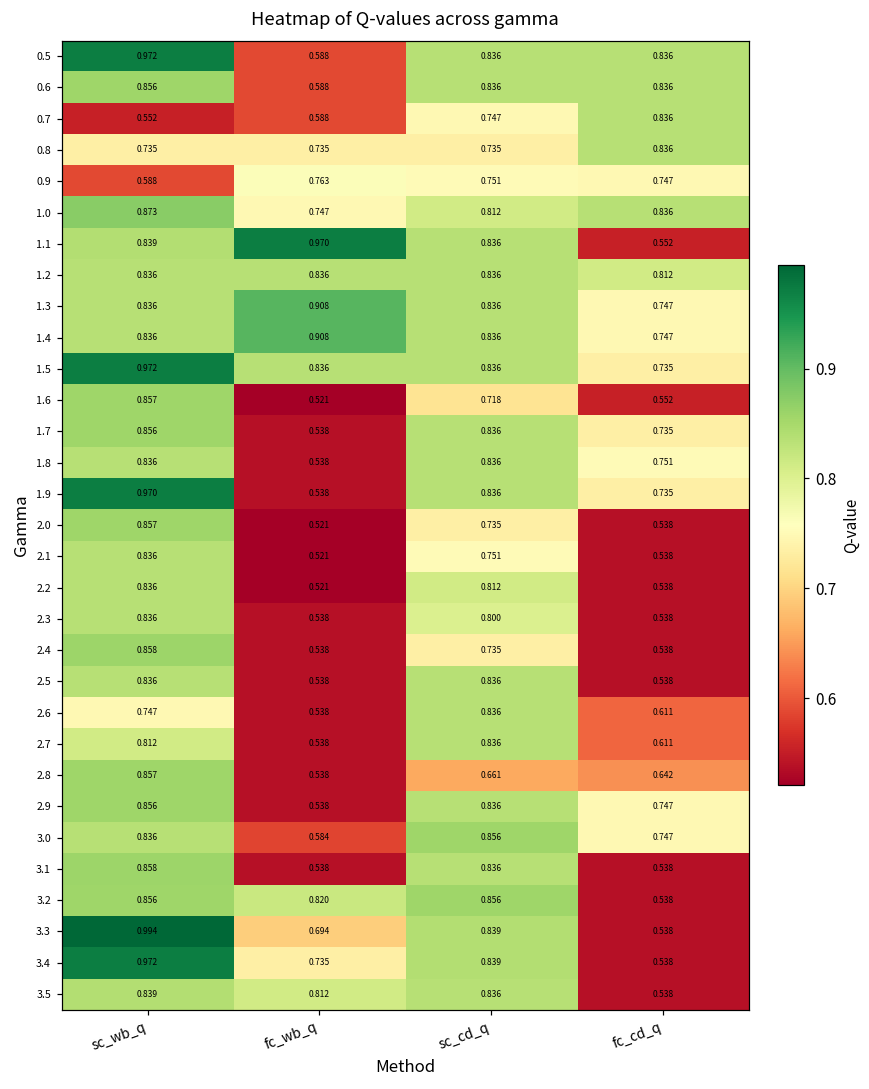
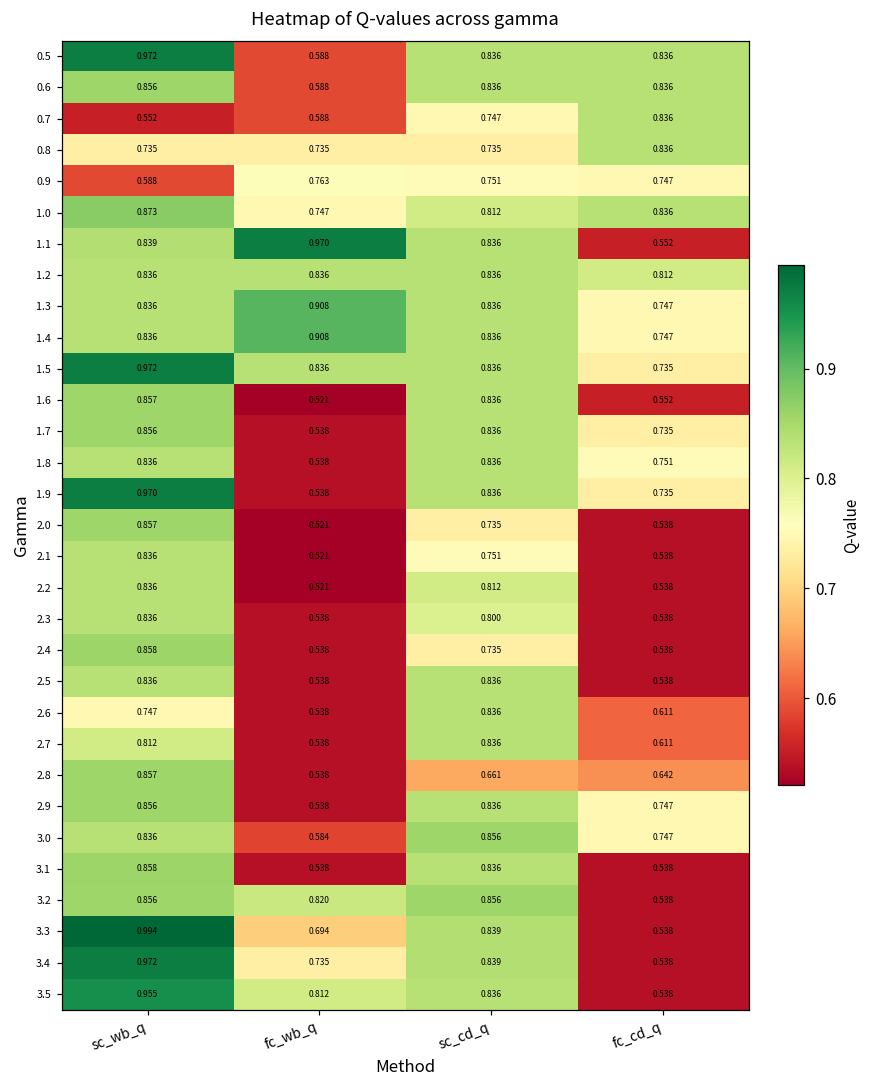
  {
    "0.5": {
      "sc_wb_q": 0.972,
      "fc_wb_q": 0.588,
      "sc_cd_q": 0.836,
      "fc_cd_q": 0.836
    },
    "0.6": {
      "sc_wb_q": 0.856,
      "fc_wb_q": 0.588,
      "sc_cd_q": 0.836,
      "fc_cd_q": 0.836
    },
    "0.7": {
      "sc_wb_q": 0.552,
      "fc_wb_q": 0.588,
      "sc_cd_q": 0.747,
      "fc_cd_q": 0.836
    },
    "0.8": {
      "sc_wb_q": 0.735,
      "fc_wb_q": 0.735,
      "sc_cd_q": 0.735,
      "fc_cd_q": 0.836
    },
    "0.9": {
      "sc_wb_q": 0.588,
      "fc_wb_q": 0.763,
      "sc_cd_q": 0.751,
      "fc_cd_q": 0.747
    },
    "1.0": {
      "sc_wb_q": 0.873,
      "fc_wb_q": 0.747,
      "sc_cd_q": 0.812,
      "fc_cd_q": 0.836
    },
    "1.1": {
      "sc_wb_q": 0.839,
      "fc_wb_q": 0.970,
      "sc_cd_q": 0.836,
      "fc_cd_q": 0.552
    },
    "1.2": {
      "sc_wb_q": 0.836,
      "fc_wb_q": 0.836,
      "sc_cd_q": 0.836,
      "fc_cd_q": 0.812
    },
    "1.3": {
      "sc_wb_q": 0.836,
      "fc_wb_q": 0.908,
      "sc_cd_q": 0.836,
      "fc_cd_q": 0.747
    },
    "1.4": {
      "sc_wb_q": 0.836,
      "fc_wb_q": 0.908,
      "sc_cd_q": 0.836,
      "fc_cd_q": 0.747
    },
    "1.5": {
      "sc_wb_q": 0.972,
      "fc_wb_q": 0.836,
      "sc_cd_q": 0.836,
      "fc_cd_q": 0.735
    },
    "1.6": {
      "sc_wb_q": 0.857,
      "fc_wb_q": 0.521,
-     "sc_cd_q": 0.718,
+     "sc_cd_q": 0.836,
      "fc_cd_q": 0.552
    },
    "1.7": {
      "sc_wb_q": 0.856,
      "fc_wb_q": 0.538,
      "sc_cd_q": 0.836,
      "fc_cd_q": 0.735
    },
    "1.8": {
      "sc_wb_q": 0.836,
      "fc_wb_q": 0.538,
      "sc_cd_q": 0.836,
      "fc_cd_q": 0.751
    },
    "1.9": {
      "sc_wb_q": 0.970,
      "fc_wb_q": 0.538,
      "sc_cd_q": 0.836,
      "fc_cd_q": 0.735
    },
    "2.0": {
      "sc_wb_q": 0.857,
      "fc_wb_q": 0.521,
      "sc_cd_q": 0.735,
      "fc_cd_q": 0.538
    },
    "2.1": {
      "sc_wb_q": 0.836,
      "fc_wb_q": 0.521,
      "sc_cd_q": 0.751,
      "fc_cd_q": 0.538
    },
    "2.2": {
      "sc_wb_q": 0.836,
      "fc_wb_q": 0.521,
      "sc_cd_q": 0.812,
      "fc_cd_q": 0.538
    },
    "2.3": {
      "sc_wb_q": 0.836,
      "fc_wb_q": 0.538,
      "sc_cd_q": 0.800,
      "fc_cd_q": 0.538
    },
    "2.4": {
      "sc_wb_q": 0.858,
      "fc_wb_q": 0.538,
      "sc_cd_q": 0.735,
      "fc_cd_q": 0.538
    },
    "2.5": {
      "sc_wb_q": 0.836,
      "fc_wb_q": 0.538,
      "sc_cd_q": 0.836,
      "fc_cd_q": 0.538
    },
    "2.6": {
      "sc_wb_q": 0.747,
      "fc_wb_q": 0.538,
      "sc_cd_q": 0.836,
      "fc_cd_q": 0.611
    },
    "2.7": {
      "sc_wb_q": 0.812,
      "fc_wb_q": 0.538,
      "sc_cd_q": 0.836,
      "fc_cd_q": 0.611
    },
    "2.8": {
      "sc_wb_q": 0.857,
      "fc_wb_q": 0.538,
      "sc_cd_q": 0.661,
      "fc_cd_q": 0.642
    },
    "2.9": {
      "sc_wb_q": 0.856,
      "fc_wb_q": 0.538,
      "sc_cd_q": 0.836,
      "fc_cd_q": 0.747
    },
    "3.0": {
      "sc_wb_q": 0.836,
      "fc_wb_q": 0.584,
      "sc_cd_q": 0.856,
      "fc_cd_q": 0.747
    },
    "3.1": {
      "sc_wb_q": 0.858,
      "fc_wb_q": 0.538,
      "sc_cd_q": 0.836,
      "fc_cd_q": 0.538
    },
    "3.2": {
      "sc_wb_q": 0.856,
      "fc_wb_q": 0.820,
      "sc_cd_q": 0.856,
      "fc_cd_q": 0.538
    },
    "3.3": {
      "sc_wb_q": 0.994,
      "fc_wb_q": 0.694,
      "sc_cd_q": 0.839,
      "fc_cd_q": 0.538
    },
    "3.4": {
      "sc_wb_q": 0.972,
      "fc_wb_q": 0.735,
      "sc_cd_q": 0.839,
      "fc_cd_q": 0.538
    },
    "3.5": {
-     "sc_wb_q": 0.839,
+     "sc_wb_q": 0.955,
      "fc_wb_q": 0.812,
      "sc_cd_q": 0.836,
      "fc_cd_q": 0.538
    }
  }
